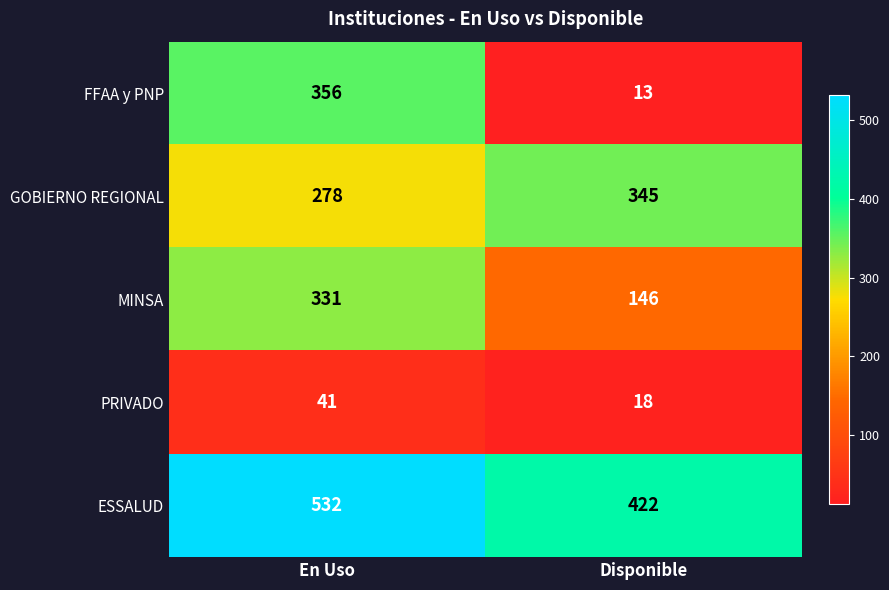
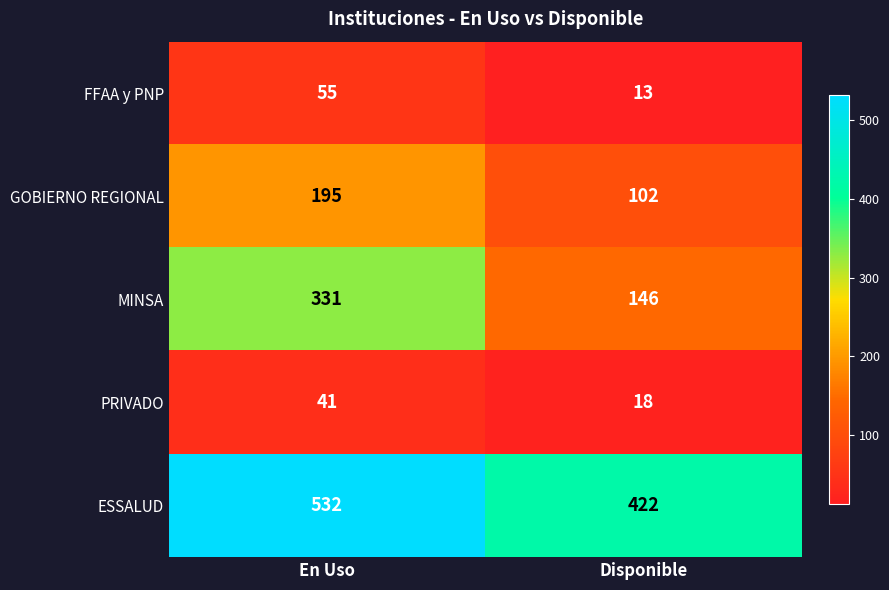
  {
    "FFAA y PNP": {
-     "En Uso": 356,
+     "En Uso": 55,
      "Disponible": 13
    },
    "GOBIERNO REGIONAL": {
-     "En Uso": 278,
-     "Disponible": 345
+     "En Uso": 195,
+     "Disponible": 102
    },
    "MINSA": {
      "En Uso": 331,
      "Disponible": 146
    },
    "PRIVADO": {
      "En Uso": 41,
      "Disponible": 18
    },
    "ESSALUD": {
      "En Uso": 532,
      "Disponible": 422
    }
  }
